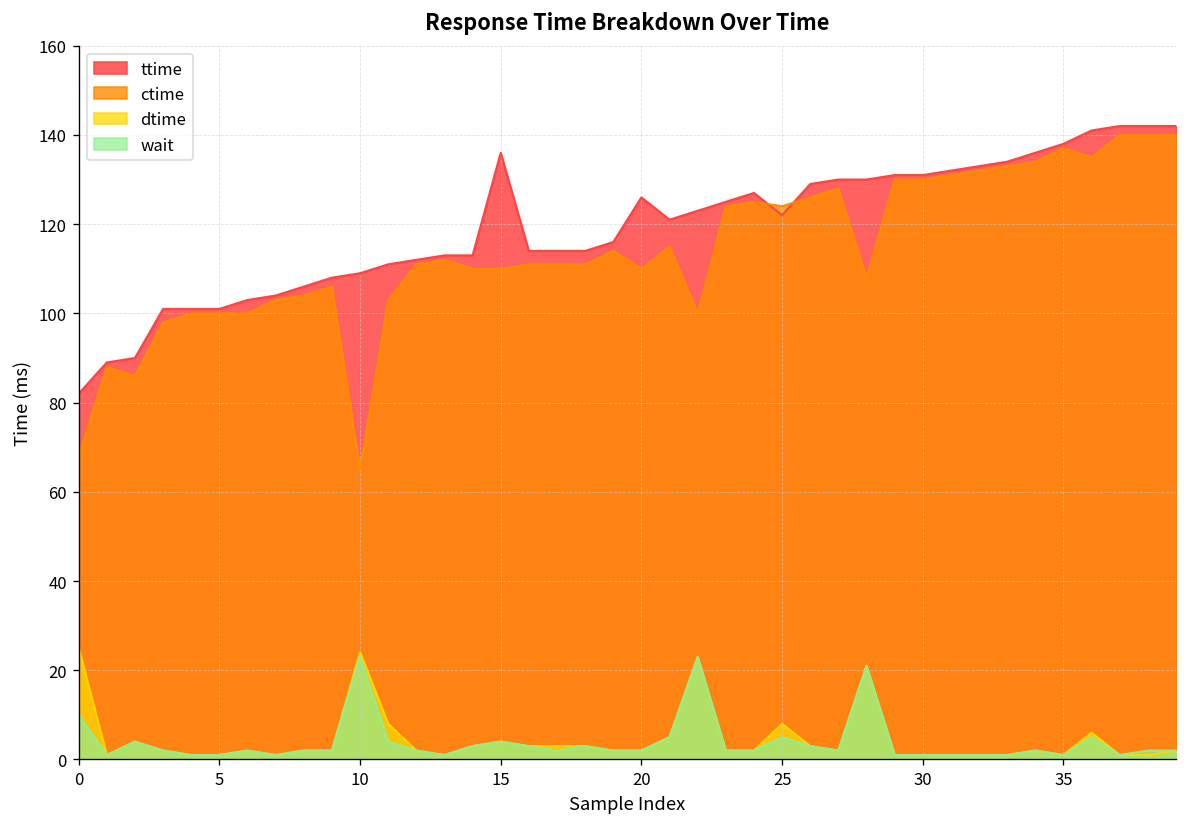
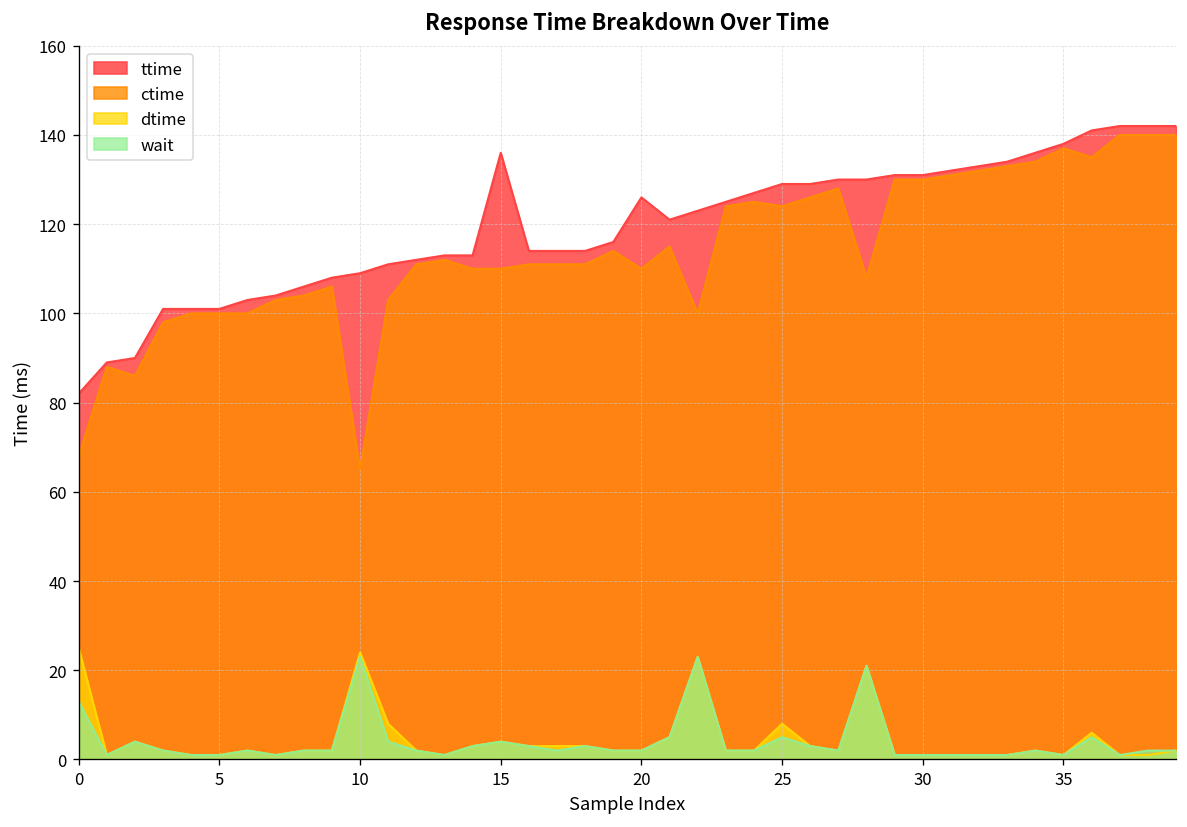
  {
    "ttime": {
      "0": 82,
      "5": 101,
      "10": 109,
      "15": 136,
      "20": 126,
-     "25": 122,
+     "25": 129,
      "30": 131,
      "35": 138
    },
    "ctime": {
      "0": 68,
      "5": 100,
      "10": 65,
      "15": 110,
      "20": 110,
      "25": 124,
      "30": 130,
      "35": 137
    },
    "dtime": {
      "0": 25,
      "10": 24,
      "25": 8
    },
    "wait": {
-     "0": 10,
+     "0": 13,
      "10": 23,
      "25": 5
    }
  }
